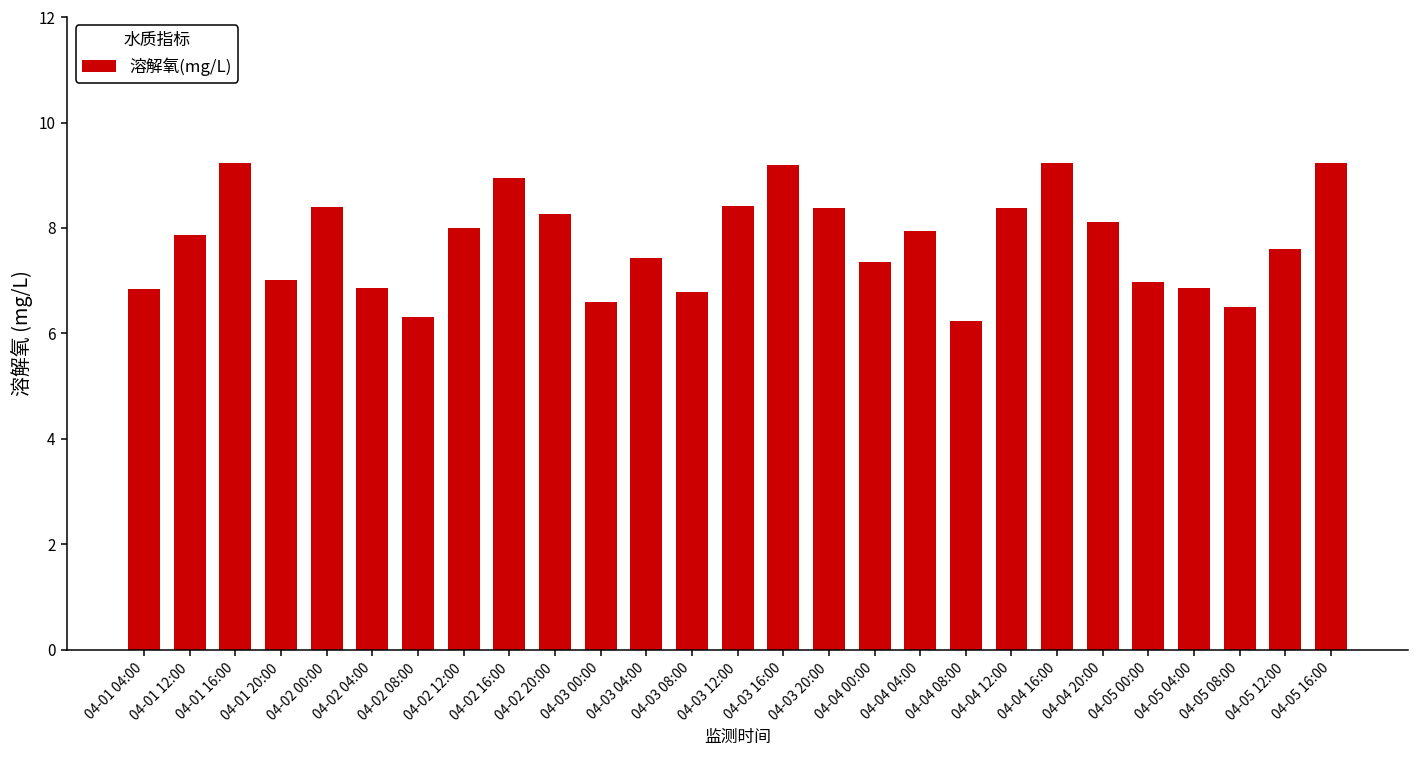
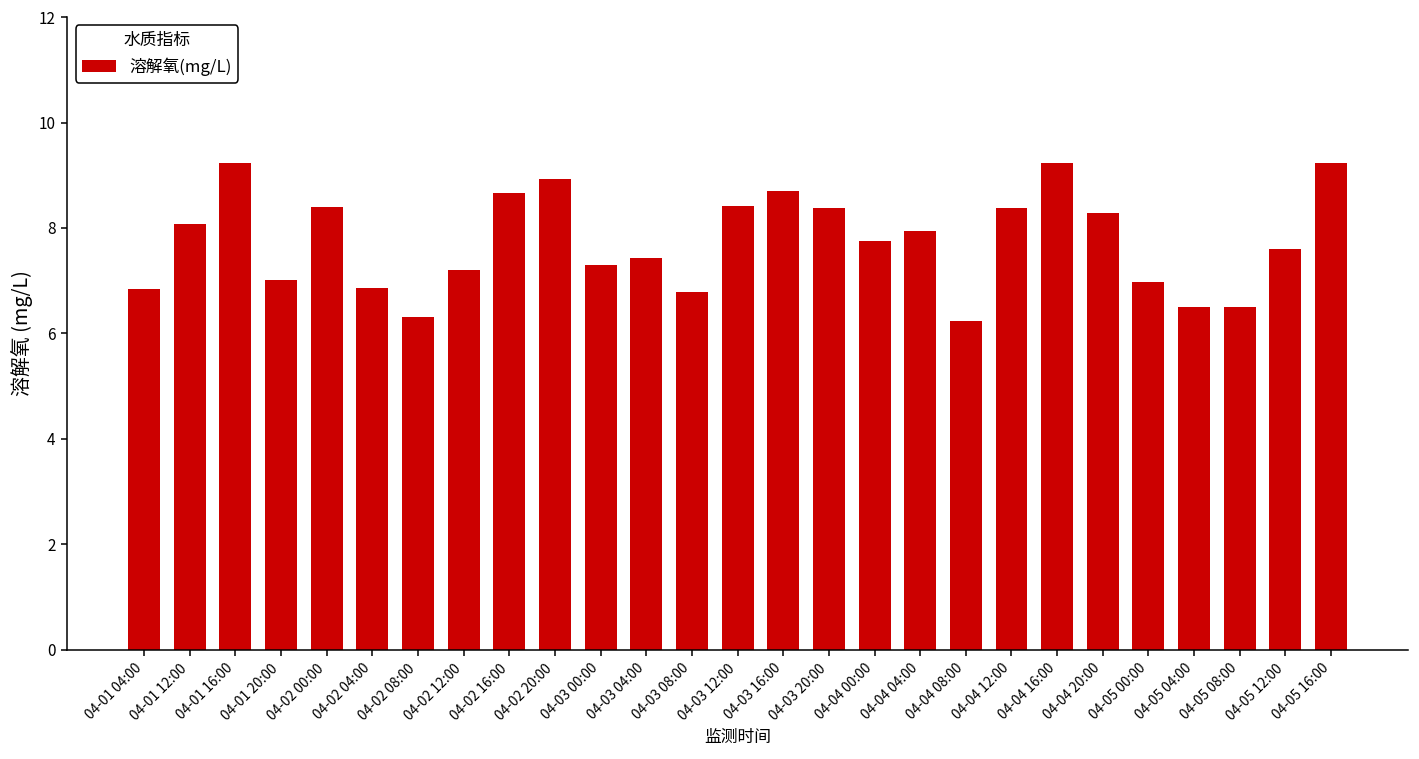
  {
    "04-01 04:00": 6.8,
-   "04-01 12:00": 7.9,
+   "04-01 12:00": 8.1,
    "04-01 16:00": 9.2,
    "04-01 20:00": 7.0,
    "04-02 00:00": 8.4,
    "04-02 04:00": 6.9,
    "04-02 08:00": 6.3,
-   "04-02 12:00": 8.0,
-   "04-02 16:00": 8.9,
-   "04-02 20:00": 8.3,
-   "04-03 00:00": 6.6,
+   "04-02 12:00": 7.2,
+   "04-02 16:00": 8.7,
+   "04-02 20:00": 8.9,
+   "04-03 00:00": 7.3,
    "04-03 04:00": 7.4,
    "04-03 08:00": 6.8,
    "04-03 12:00": 8.4,
-   "04-03 16:00": 9.2,
+   "04-03 16:00": 8.7,
    "04-03 20:00": 8.4,
-   "04-04 00:00": 7.4,
+   "04-04 00:00": 7.8,
    "04-04 04:00": 8.0,
    "04-04 08:00": 6.2,
    "04-04 12:00": 8.4,
    "04-04 16:00": 9.2,
-   "04-04 20:00": 8.1,
+   "04-04 20:00": 8.3,
    "04-05 00:00": 7.0,
-   "04-05 04:00": 6.9,
+   "04-05 04:00": 6.5,
    "04-05 08:00": 6.5,
    "04-05 12:00": 7.6,
    "04-05 16:00": 9.2
  }
